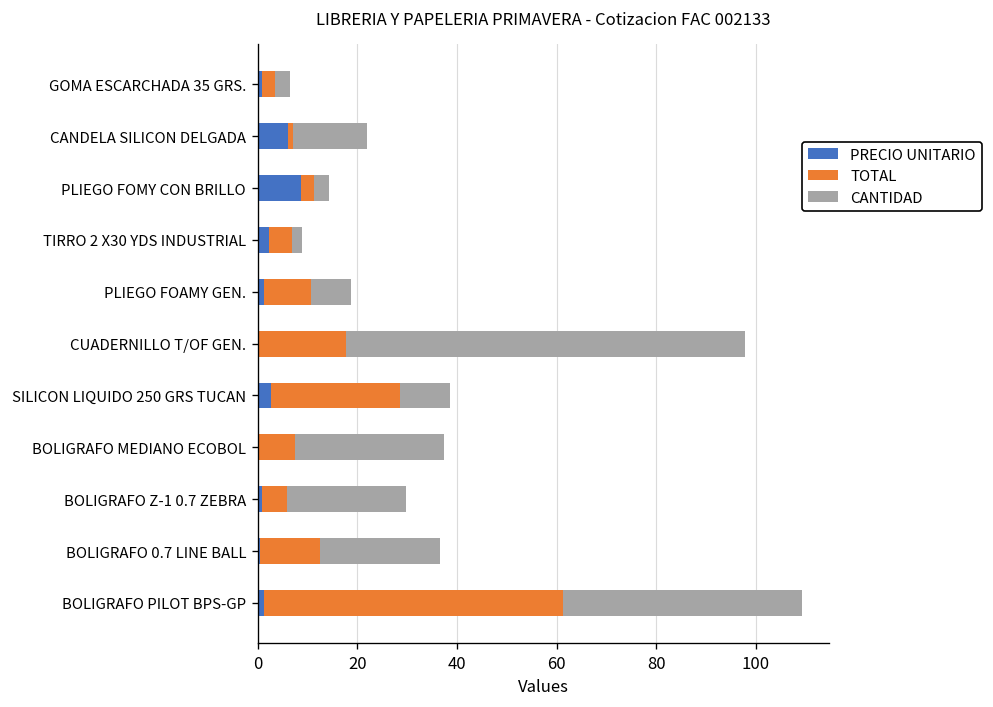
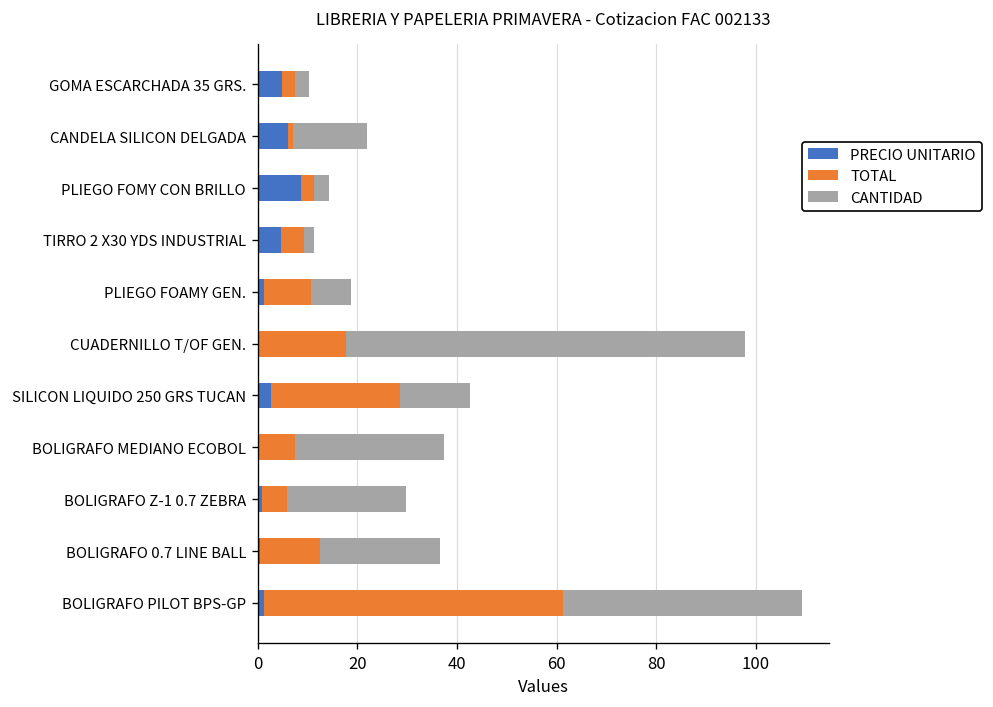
  {
    "PRECIO UNITARIO": {
-     "GOMA ESCARCHADA 35 GRS.": 1,
+     "GOMA ESCARCHADA 35 GRS.": 5,
      "CANDELA SILICON DELGADA": 6,
      "PLIEGO FOMY CON BRILLO": 9,
-     "TIRRO 2 X30 YDS INDUSTRIAL": 2,
+     "TIRRO 2 X30 YDS INDUSTRIAL": 5,
      "PLIEGO FOAMY GEN.": 1,
      "SILICON LIQUIDO 250 GRS TUCAN": 3,
      "BOLIGRAFO Z-1 0.7 ZEBRA": 1,
      "BOLIGRAFO PILOT BPS-GP": 1
    },
    "TOTAL": {
      "GOMA ESCARCHADA 35 GRS.": 3,
      "CANDELA SILICON DELGADA": 1,
      "PLIEGO FOMY CON BRILLO": 3,
      "TIRRO 2 X30 YDS INDUSTRIAL": 5,
      "PLIEGO FOAMY GEN.": 10,
      "CUADERNILLO T/OF GEN.": 18,
      "SILICON LIQUIDO 250 GRS TUCAN": 26,
      "BOLIGRAFO MEDIANO ECOBOL": 7,
      "BOLIGRAFO Z-1 0.7 ZEBRA": 5,
      "BOLIGRAFO 0.7 LINE BALL": 12,
      "BOLIGRAFO PILOT BPS-GP": 60
    },
    "CANTIDAD": {
      "GOMA ESCARCHADA 35 GRS.": 3,
      "CANDELA SILICON DELGADA": 15,
      "PLIEGO FOMY CON BRILLO": 3,
      "TIRRO 2 X30 YDS INDUSTRIAL": 2,
      "PLIEGO FOAMY GEN.": 8,
      "CUADERNILLO T/OF GEN.": 80,
-     "SILICON LIQUIDO 250 GRS TUCAN": 10,
+     "SILICON LIQUIDO 250 GRS TUCAN": 14,
      "BOLIGRAFO MEDIANO ECOBOL": 30,
      "BOLIGRAFO Z-1 0.7 ZEBRA": 24,
      "BOLIGRAFO 0.7 LINE BALL": 24,
      "BOLIGRAFO PILOT BPS-GP": 48
    }
  }
